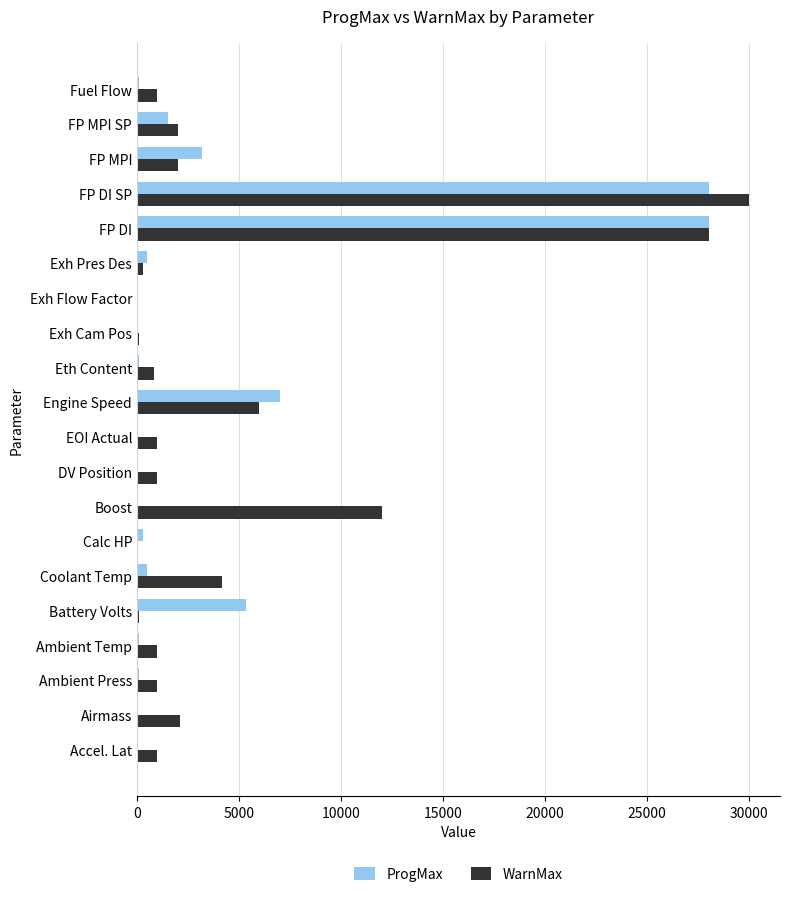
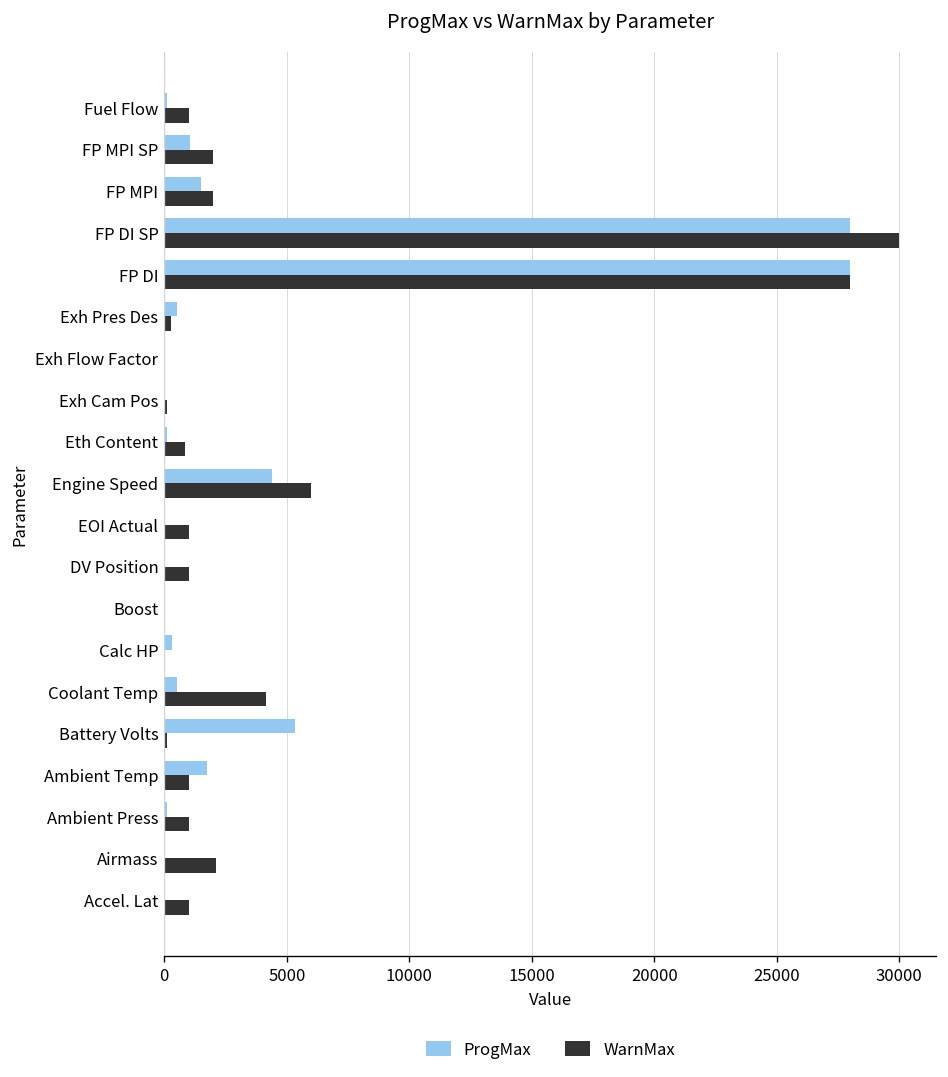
  {
    "ProgMax": {
-     "FP MPI SP": 1500,
-     "FP MPI": 3200,
+     "FP MPI SP": 1000,
+     "FP MPI": 1500,
      "FP DI SP": 28000,
      "FP DI": 28000,
      "Exh Pres Des": 500,
-     "Engine Speed": 7000,
+     "Engine Speed": 4400,
      "Calc HP": 300,
      "Coolant Temp": 500,
      "Battery Volts": 5300,
-     "Ambient Temp": 100
+     "Ambient Temp": 1700
    },
    "WarnMax": {
      "Fuel Flow": 1000,
      "FP MPI SP": 2000,
      "FP MPI": 2000,
      "FP DI SP": 30000,
      "FP DI": 28000,
      "Exh Pres Des": 300,
      "Eth Content": 800,
      "Engine Speed": 6000,
      "EOI Actual": 1000,
      "DV Position": 1000,
-     "Boost": 12000,
+     "Boost": 0,
      "Coolant Temp": 4200,
      "Ambient Temp": 1000,
      "Ambient Press": 1000,
      "Airmass": 2100,
      "Accel. Lat": 1000
    }
  }
